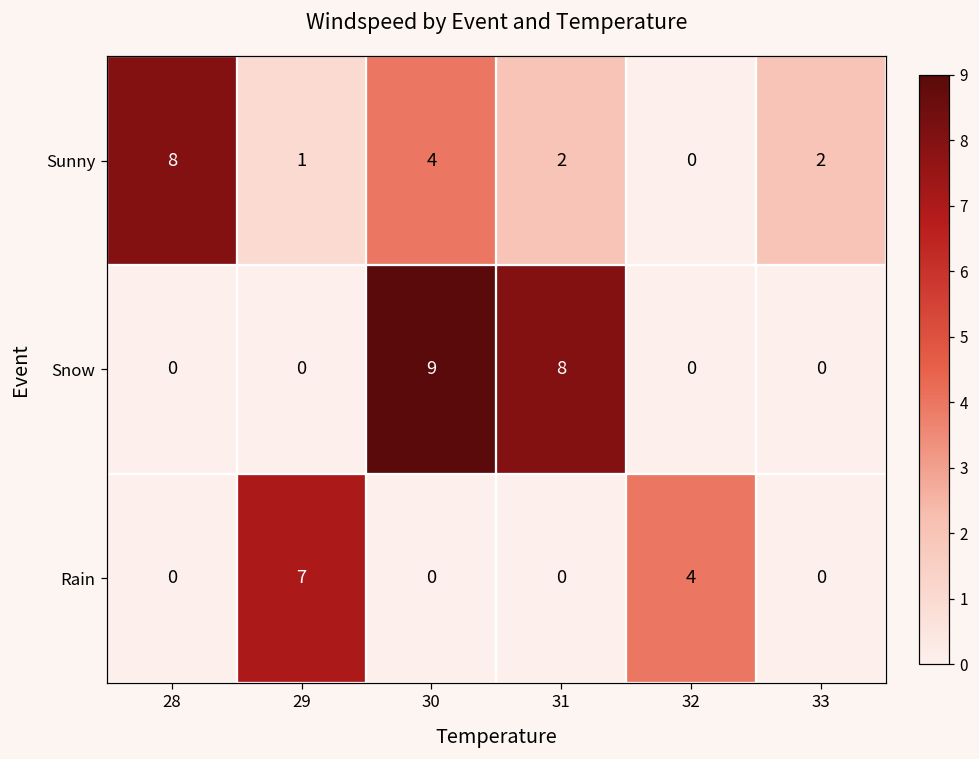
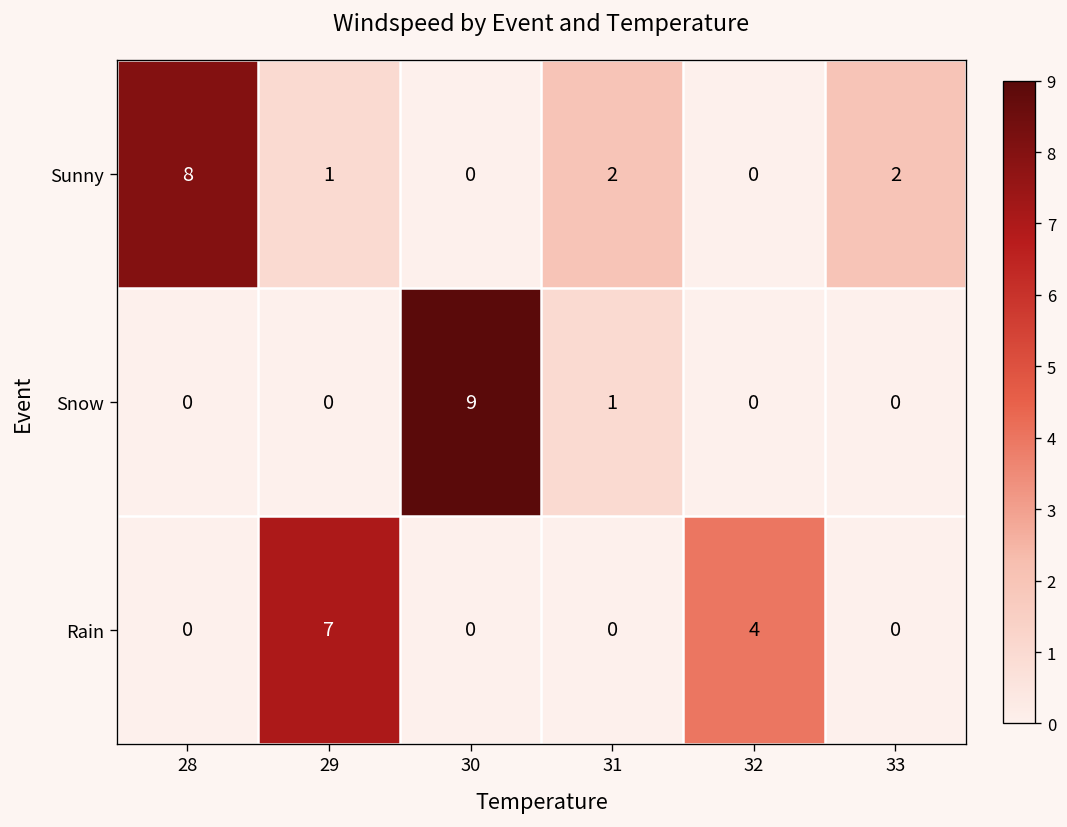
  {
    "Sunny": {
      "28": 8,
      "29": 1,
-     "30": 4,
+     "30": 0,
      "31": 2,
      "32": 0,
      "33": 2
    },
    "Snow": {
      "28": 0,
      "29": 0,
      "30": 9,
-     "31": 8,
+     "31": 1,
      "32": 0,
      "33": 0
    },
    "Rain": {
      "28": 0,
      "29": 7,
      "30": 0,
      "31": 0,
      "32": 4,
      "33": 0
    }
  }
